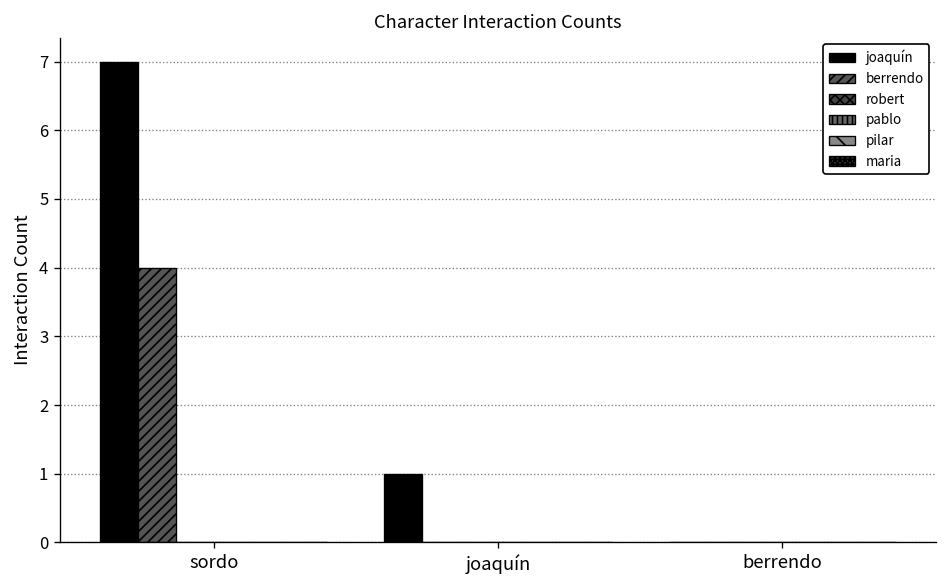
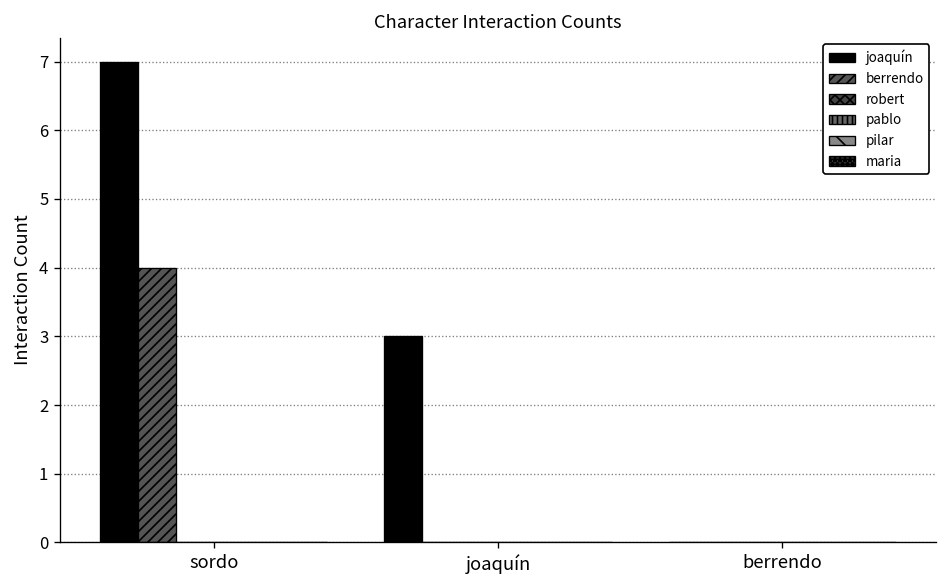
  {
    "joaquín": {
      "sordo": 7,
-     "joaquín": 1,
+     "joaquín": 3,
      "berrendo": 0
    }
  }
